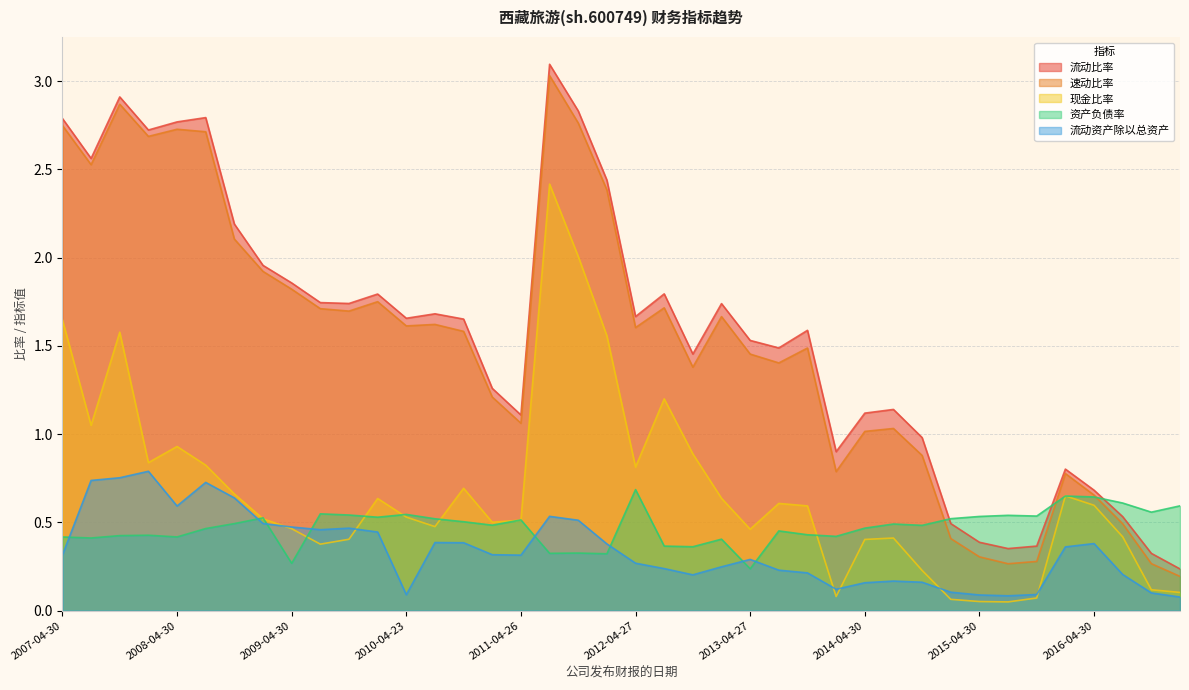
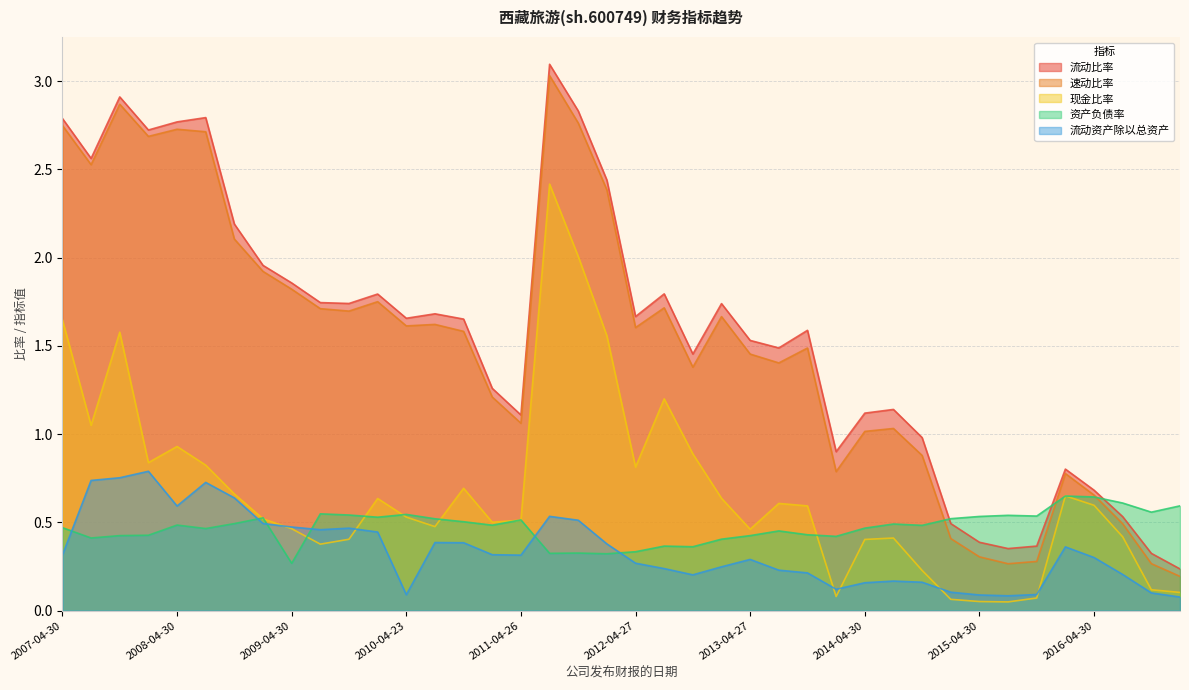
  {
    "资产负债率": {
-     "2007-04-30": 0.42,
-     "2008-04-30": 0.42,
+     "2007-04-30": 0.47,
+     "2008-04-30": 0.49,
      "2009-04-30": 0.27,
      "2010-04-23": 0.55,
-     "2012-04-27": 0.69,
-     "2013-04-27": 0.24,
+     "2012-04-27": 0.33,
+     "2013-04-27": 0.43,
      "2014-04-30": 0.47
    },
    "流动资产除以总资产": {
      "2007-04-30": 0.32,
      "2008-04-30": 0.59,
      "2010-04-23": 0.09,
      "2012-04-27": 0.27,
      "2013-04-27": 0.29,
      "2014-04-30": 0.16,
-     "2016-04-30": 0.38
+     "2016-04-30": 0.30
    }
  }
